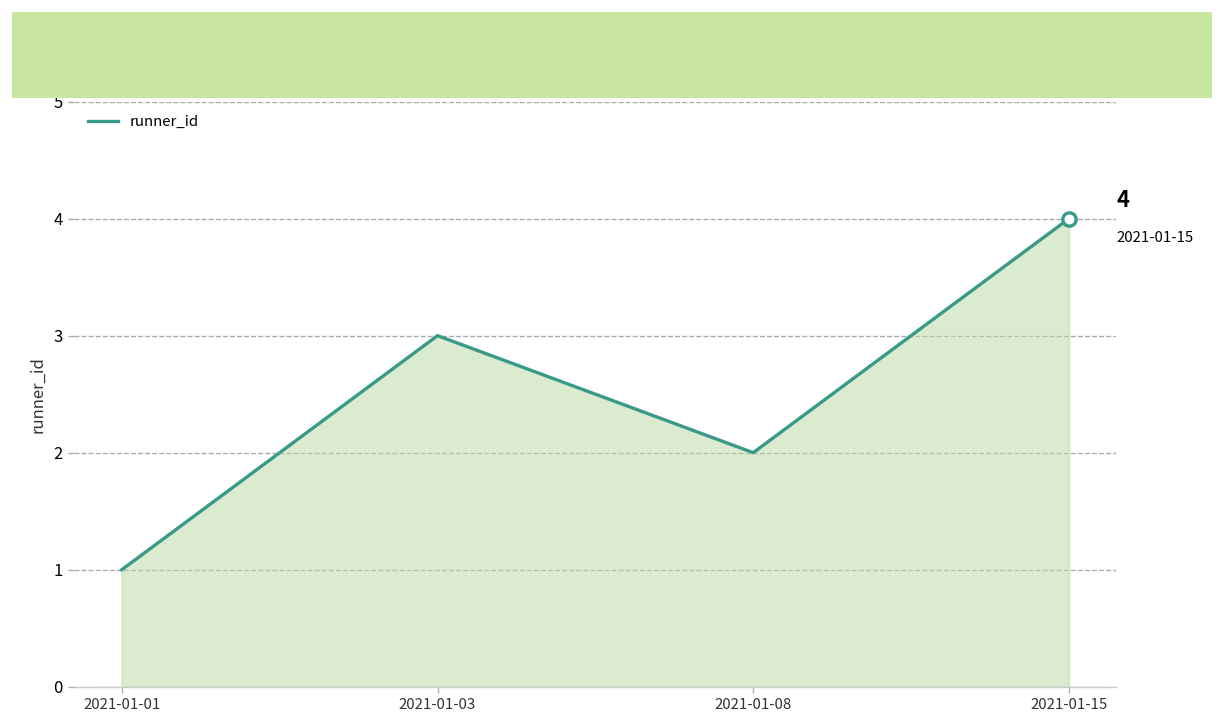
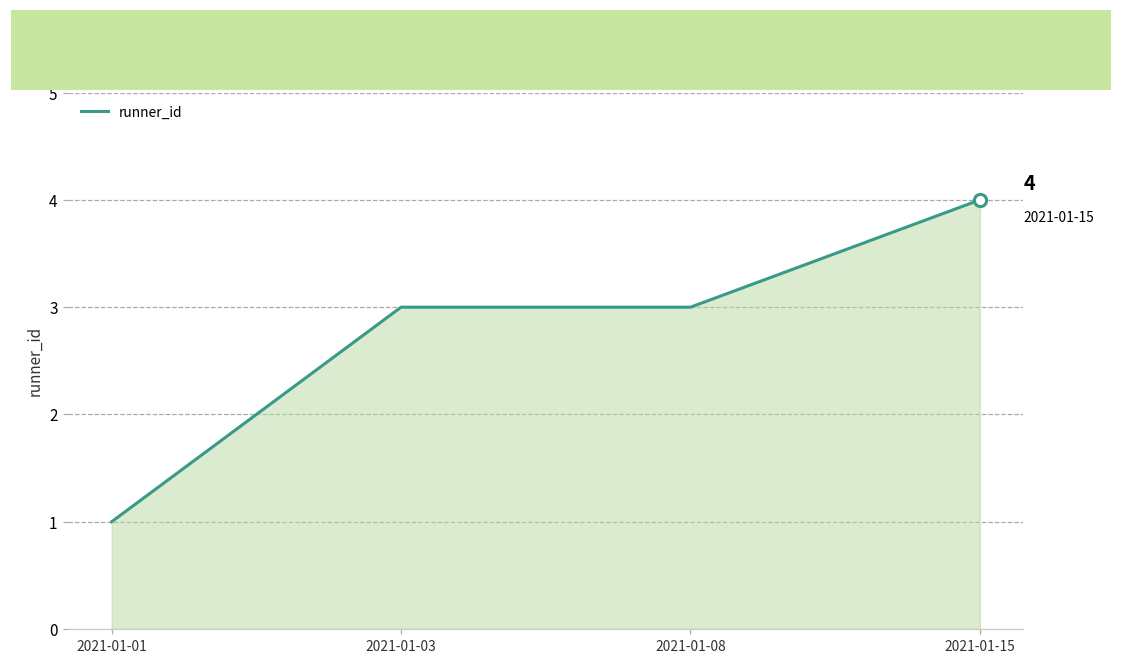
  {
    "runner_id": {
      "2021-01-01": 1,
      "2021-01-03": 3,
-     "2021-01-08": 2
+     "2021-01-08": 3
    }
  }
